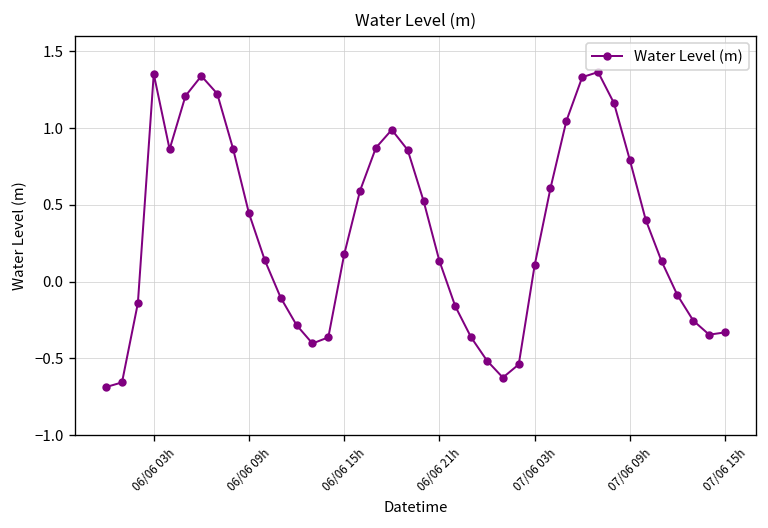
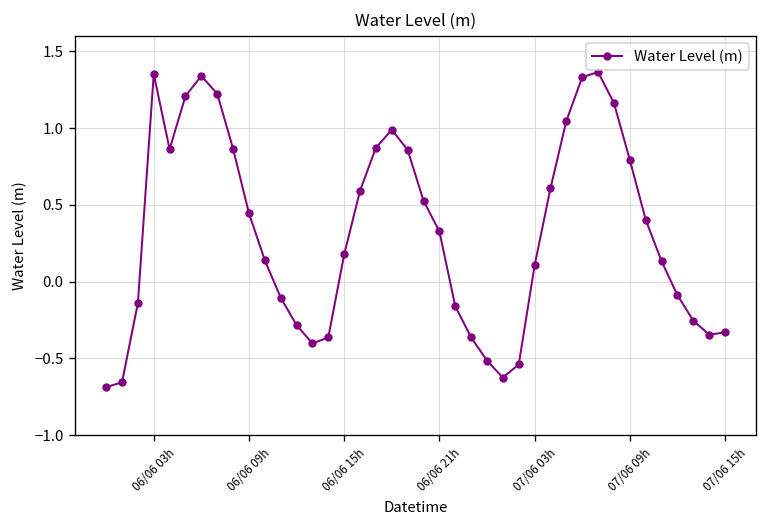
  {
    "06/06 03h": 1.35,
    "06/06 09h": 0.44,
    "06/06 15h": 0.18,
-   "06/06 21h": 0.13,
+   "06/06 21h": 0.33,
    "07/06 03h": 0.11,
    "07/06 09h": 0.79,
    "07/06 15h": -0.33
  }
